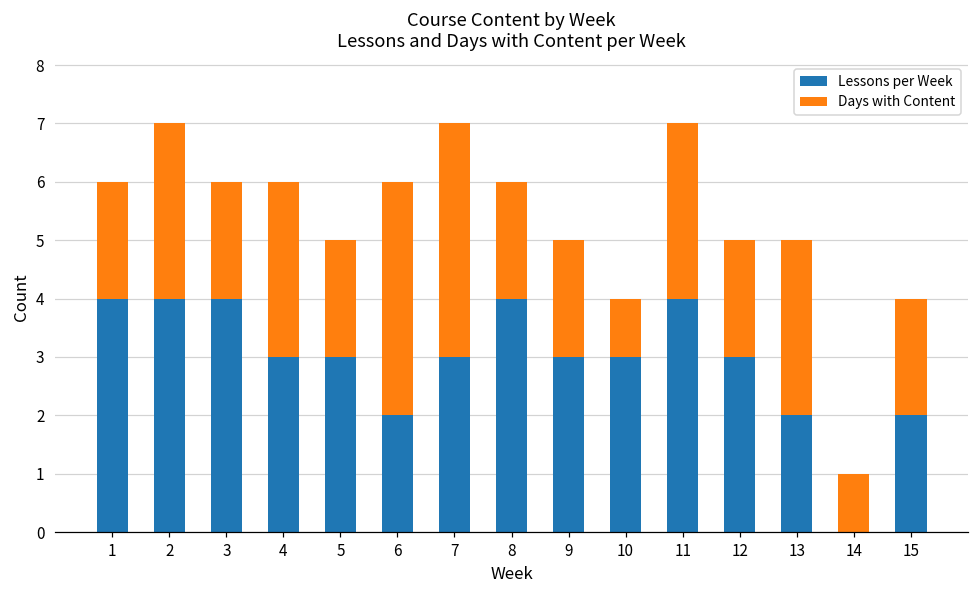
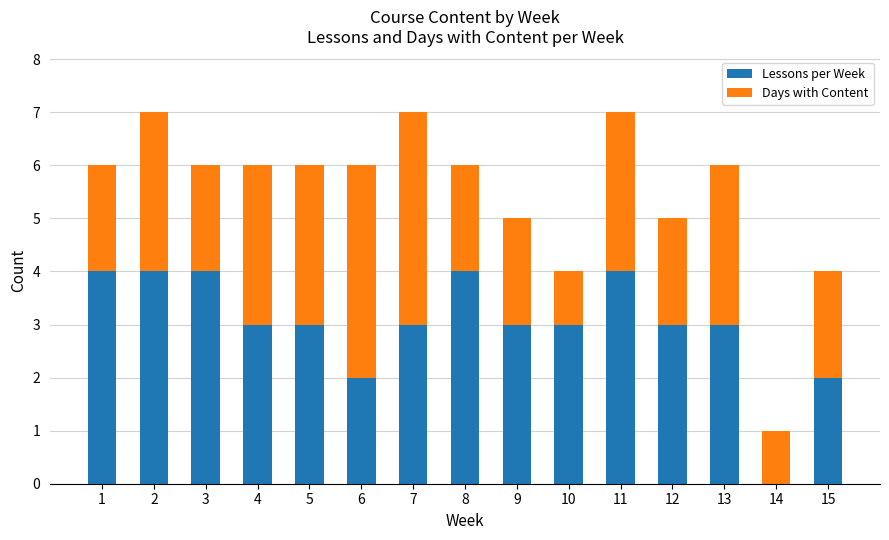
  {
    "Lessons per Week": {
      "1": 4,
      "2": 4,
      "3": 4,
      "4": 3,
      "5": 3,
      "6": 2,
      "7": 3,
      "8": 4,
      "9": 3,
      "10": 3,
      "11": 4,
      "12": 3,
-     "13": 2,
+     "13": 3,
      "14": 0,
      "15": 2
    },
    "Days with Content": {
      "1": 2,
      "2": 3,
      "3": 2,
      "4": 3,
-     "5": 2,
+     "5": 3,
      "6": 4,
      "7": 4,
      "8": 2,
      "9": 2,
      "10": 1,
      "11": 3,
      "12": 2,
      "13": 3,
      "14": 1,
      "15": 2
    }
  }
